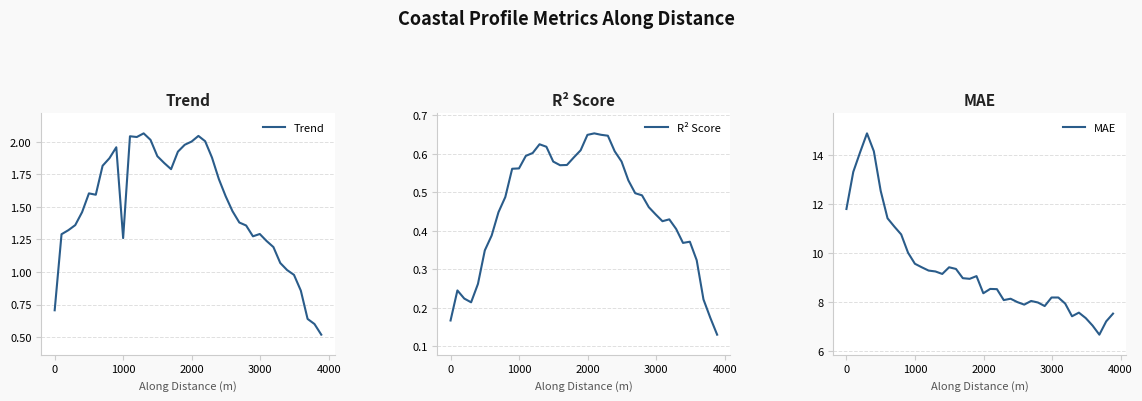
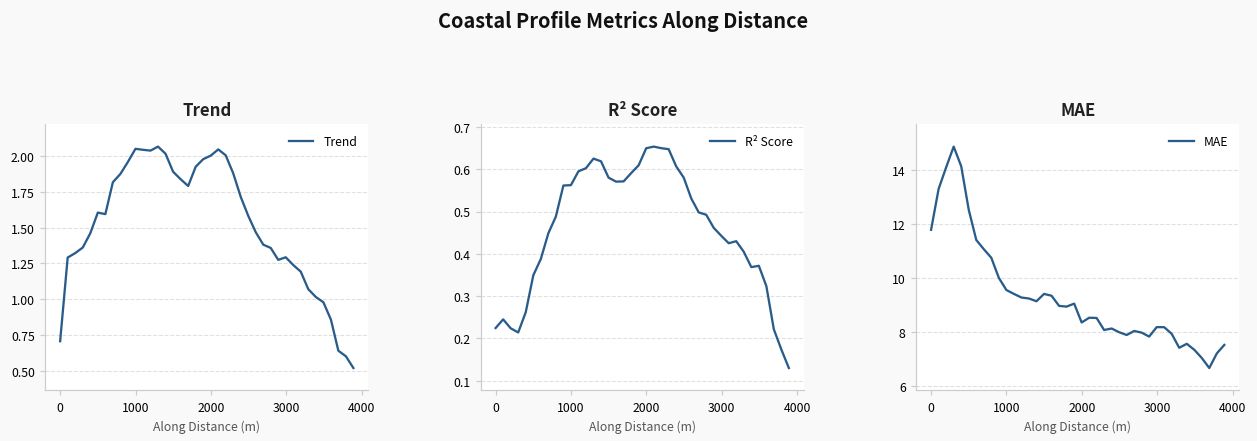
  {
    "Trend": {
      "0": 0.71,
-     "1000": 1.26
+     "1000": 2.05
    },
    "R² Score": {
-     "0": 0.17,
+     "0": 0.22,
      "1000": 0.56
    },
    "MAE": {
      "0": 11.8,
      "1000": 9.6
    }
  }
